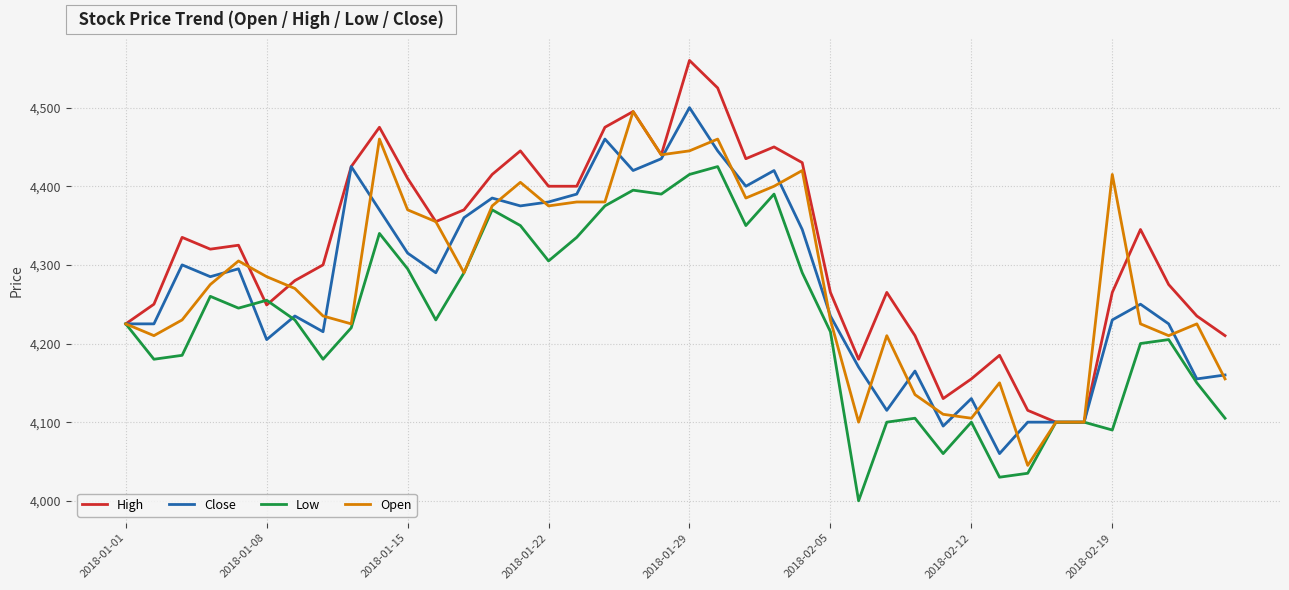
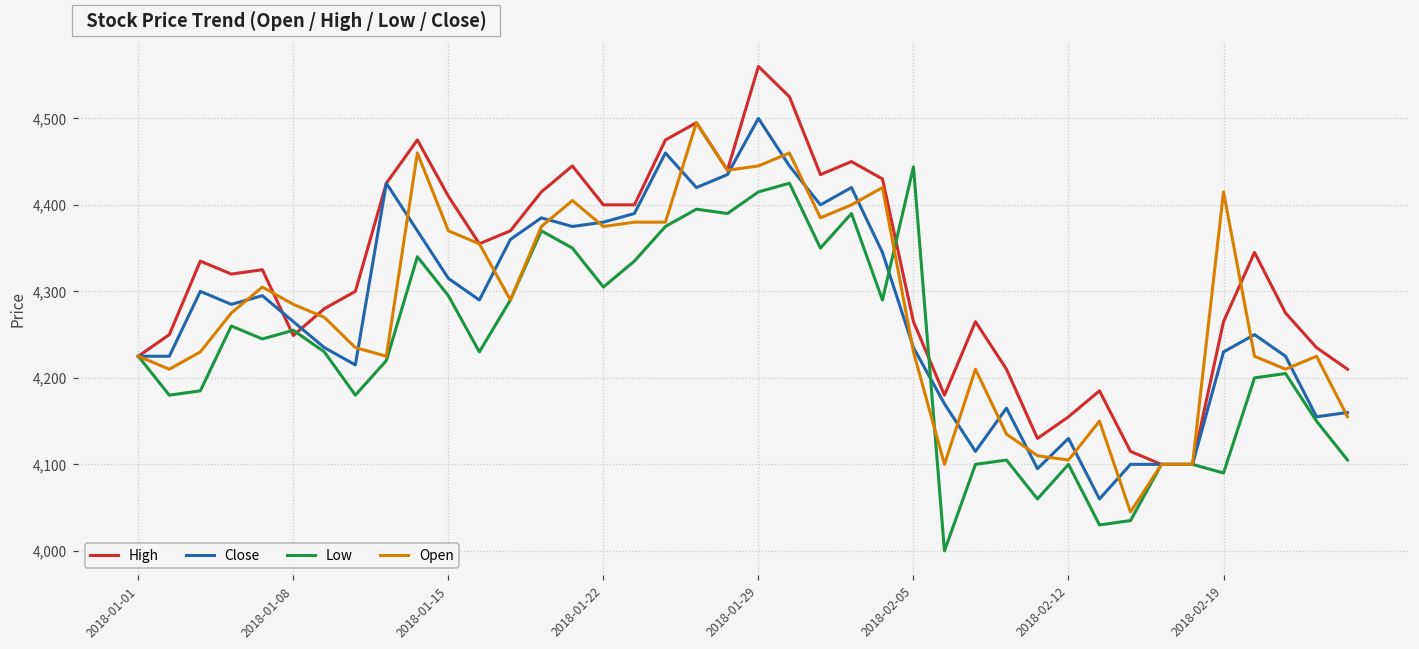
  {
    "High": {
      "2018-01-08": "4,250",
      "2018-01-15": "4,410",
      "2018-01-22": "4,400",
      "2018-01-29": "4,560",
      "2018-02-05": "4,270",
      "2018-02-12": "4,160",
      "2018-02-19": "4,270"
    },
    "Close": {
-     "2018-01-08": "4,210",
+     "2018-01-08": "4,270",
      "2018-01-15": "4,320",
      "2018-01-22": "4,380",
      "2018-01-29": "4,500",
      "2018-02-05": "4,240",
      "2018-02-12": "4,130",
      "2018-02-19": "4,230"
    },
    "Low": {
      "2018-01-08": "4,260",
      "2018-01-15": "4,300",
      "2018-01-22": "4,310",
      "2018-01-29": "4,420",
-     "2018-02-05": "4,220",
+     "2018-02-05": "4,440",
      "2018-02-12": "4,100",
      "2018-02-19": "4,090"
    },
    "Open": {
      "2018-01-08": "4,290",
      "2018-01-15": "4,370",
      "2018-01-22": "4,380",
      "2018-01-29": "4,450",
      "2018-02-05": "4,230",
      "2018-02-12": "4,110",
      "2018-02-19": "4,420"
    }
  }
